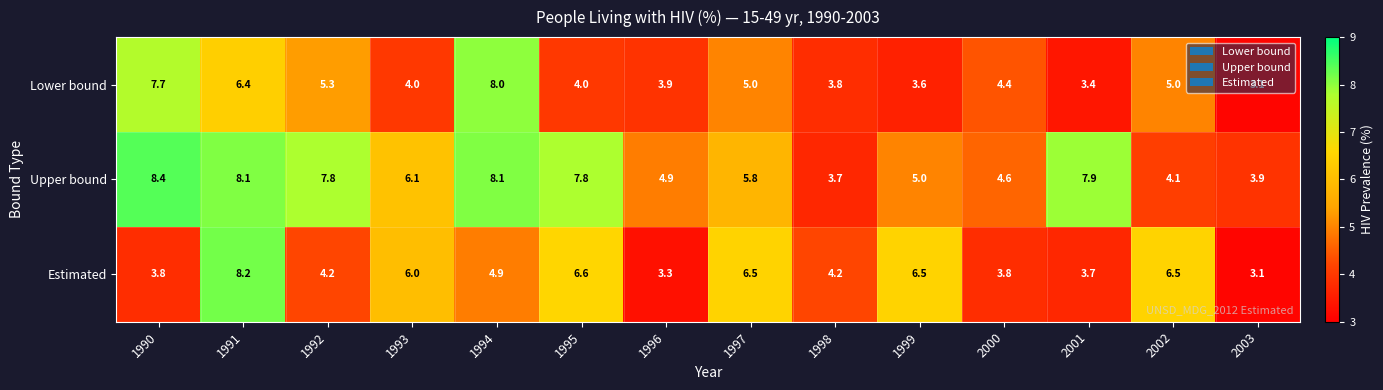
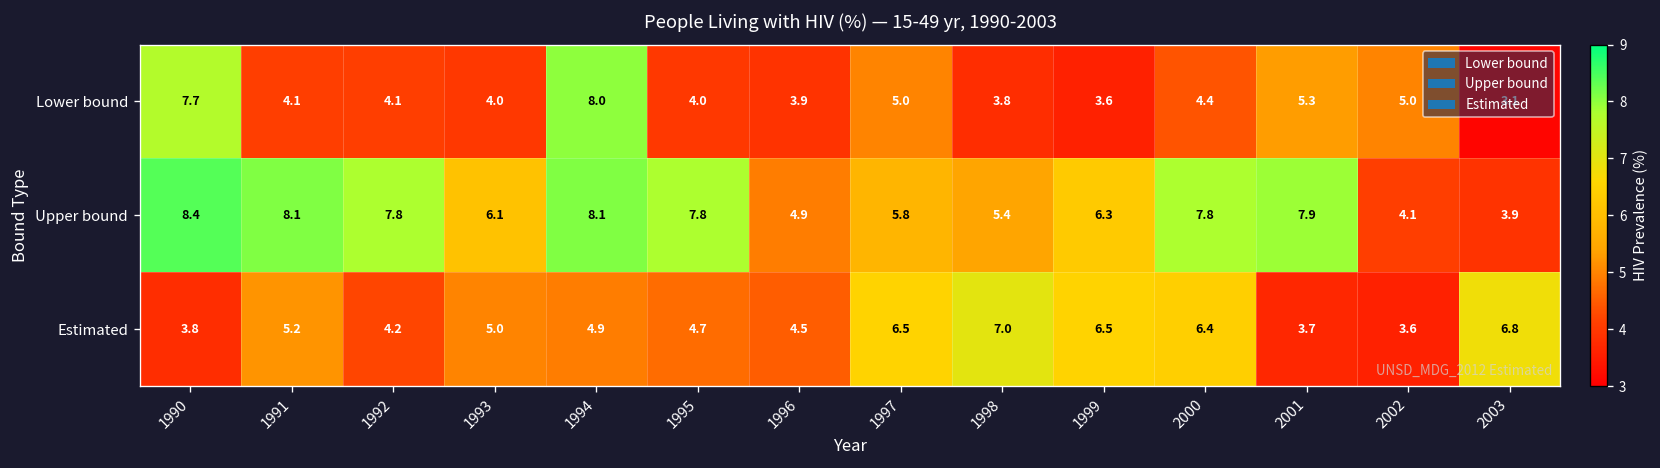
  {
    "Lower bound": {
      "1990": 7.7,
-     "1991": 6.4,
-     "1992": 5.3,
+     "1991": 4.1,
+     "1992": 4.1,
      "1993": 4.0,
      "1994": 8.0,
      "1995": 4.0,
      "1996": 3.9,
      "1997": 5.0,
      "1998": 3.8,
      "1999": 3.6,
      "2000": 4.4,
-     "2001": 3.4,
+     "2001": 5.3,
      "2002": 5.0
    },
    "Upper bound": {
      "1990": 8.4,
      "1991": 8.1,
      "1992": 7.8,
      "1993": 6.1,
      "1994": 8.1,
      "1995": 7.8,
      "1996": 4.9,
      "1997": 5.8,
-     "1998": 3.7,
-     "1999": 5.0,
-     "2000": 4.6,
+     "1998": 5.4,
+     "1999": 6.3,
+     "2000": 7.8,
      "2001": 7.9,
      "2002": 4.1,
      "2003": 3.9
    },
    "Estimated": {
      "1990": 3.8,
-     "1991": 8.2,
+     "1991": 5.2,
      "1992": 4.2,
-     "1993": 6.0,
+     "1993": 5.0,
      "1994": 4.9,
-     "1995": 6.6,
-     "1996": 3.3,
+     "1995": 4.7,
+     "1996": 4.5,
      "1997": 6.5,
-     "1998": 4.2,
+     "1998": 7.0,
      "1999": 6.5,
-     "2000": 3.8,
+     "2000": 6.4,
      "2001": 3.7,
-     "2002": 6.5,
-     "2003": 3.1
+     "2002": 3.6,
+     "2003": 6.8
    }
  }
